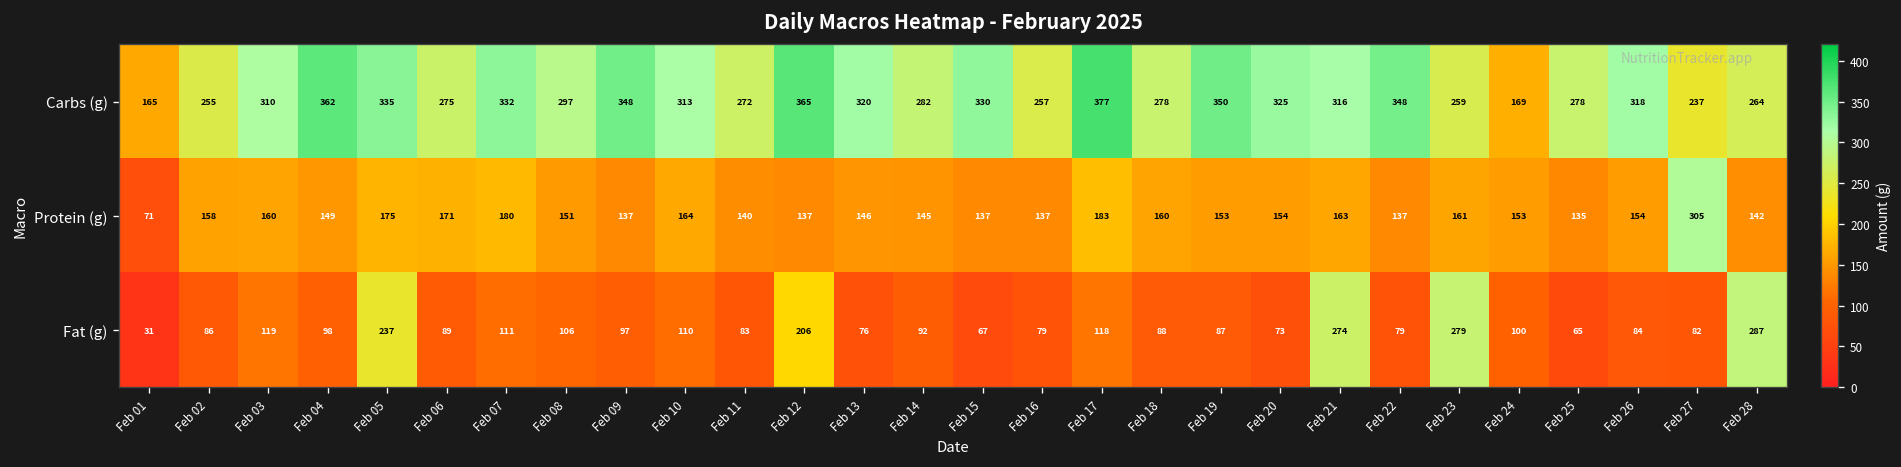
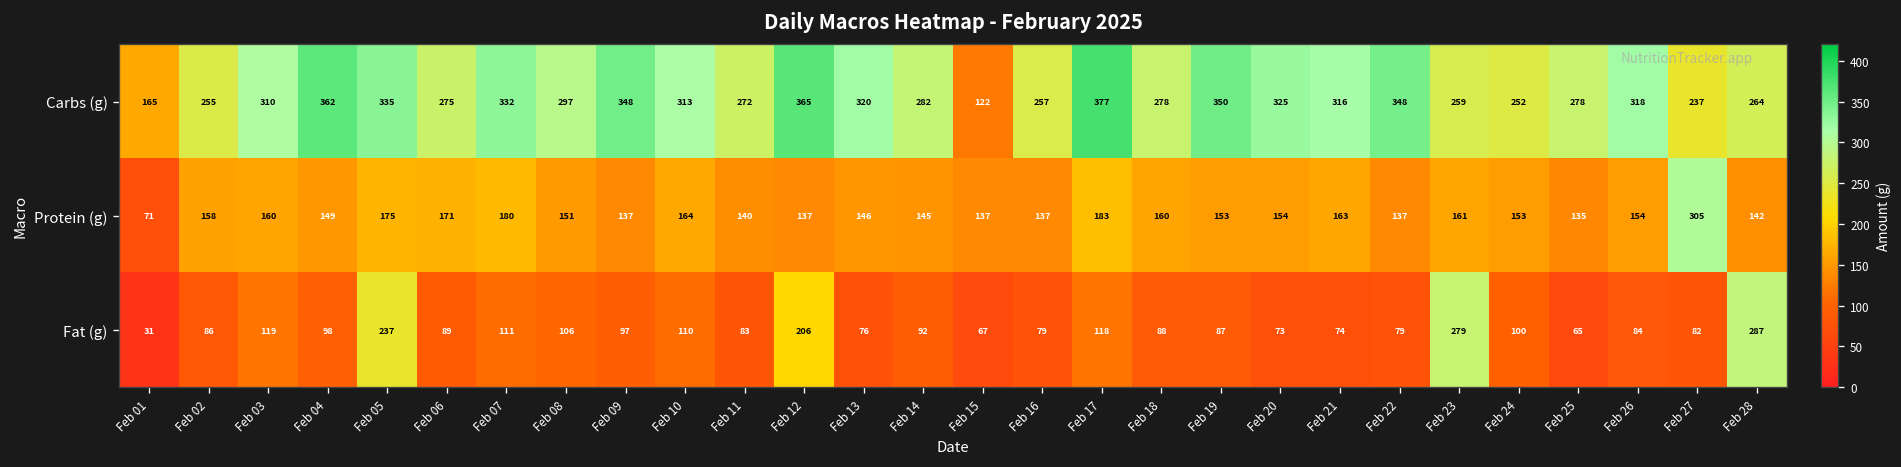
  {
    "Carbs (g)": {
      "Feb 01": 165,
      "Feb 02": 255,
      "Feb 03": 310,
      "Feb 04": 362,
      "Feb 05": 335,
      "Feb 06": 275,
      "Feb 07": 332,
      "Feb 08": 297,
      "Feb 09": 348,
      "Feb 10": 313,
      "Feb 11": 272,
      "Feb 12": 365,
      "Feb 13": 320,
      "Feb 14": 282,
-     "Feb 15": 330,
+     "Feb 15": 122,
      "Feb 16": 257,
      "Feb 17": 377,
      "Feb 18": 278,
      "Feb 19": 350,
      "Feb 20": 325,
      "Feb 21": 316,
      "Feb 22": 348,
      "Feb 23": 259,
-     "Feb 24": 169,
+     "Feb 24": 252,
      "Feb 25": 278,
      "Feb 26": 318,
      "Feb 28": 264
    },
    "Protein (g)": {
      "Feb 01": 71,
      "Feb 02": 158,
      "Feb 03": 160,
      "Feb 04": 149,
      "Feb 05": 175,
      "Feb 06": 171,
      "Feb 07": 180,
      "Feb 08": 151,
      "Feb 09": 137,
      "Feb 10": 164,
      "Feb 11": 140,
      "Feb 12": 137,
      "Feb 13": 146,
      "Feb 14": 145,
      "Feb 15": 137,
      "Feb 16": 137,
      "Feb 17": 183,
      "Feb 18": 160,
      "Feb 19": 153,
      "Feb 20": 154,
      "Feb 21": 163,
      "Feb 22": 137,
      "Feb 23": 161,
      "Feb 24": 153,
      "Feb 25": 135,
      "Feb 26": 154,
      "Feb 27": 305,
      "Feb 28": 142
    },
    "Fat (g)": {
      "Feb 01": 31,
      "Feb 02": 86,
      "Feb 03": 119,
      "Feb 04": 98,
      "Feb 05": 237,
      "Feb 06": 89,
      "Feb 07": 111,
      "Feb 08": 106,
      "Feb 09": 97,
      "Feb 10": 110,
      "Feb 11": 83,
      "Feb 12": 206,
      "Feb 13": 76,
      "Feb 14": 92,
      "Feb 15": 67,
      "Feb 16": 79,
      "Feb 17": 118,
      "Feb 18": 88,
      "Feb 19": 87,
      "Feb 20": 73,
-     "Feb 21": 274,
+     "Feb 21": 74,
      "Feb 22": 79,
      "Feb 23": 279,
      "Feb 24": 100,
      "Feb 25": 65,
      "Feb 26": 84,
      "Feb 27": 82,
      "Feb 28": 287
    }
  }
